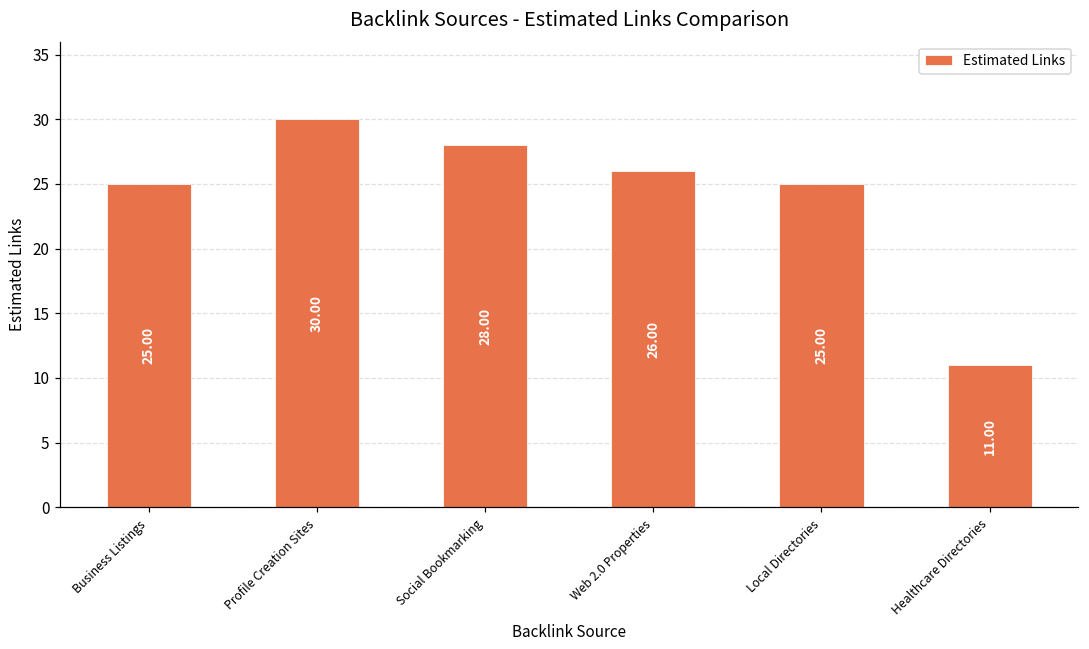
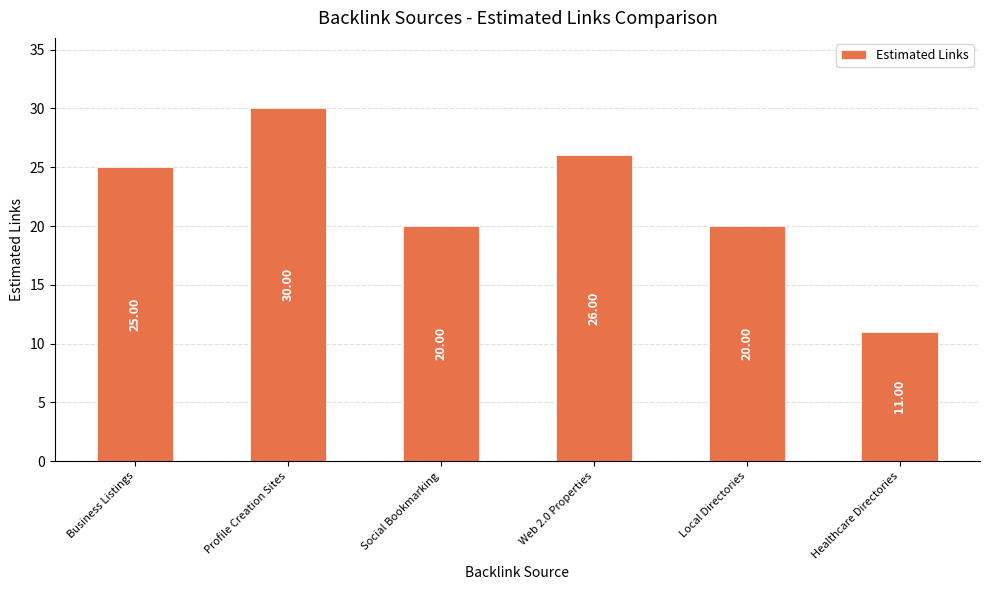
  {
    "Business Listings": 25.00,
    "Profile Creation Sites": 30.00,
-   "Social Bookmarking": 28.00,
+   "Social Bookmarking": 20.00,
    "Web 2.0 Properties": 26.00,
-   "Local Directories": 25.00,
+   "Local Directories": 20.00,
    "Healthcare Directories": 11.00
  }
